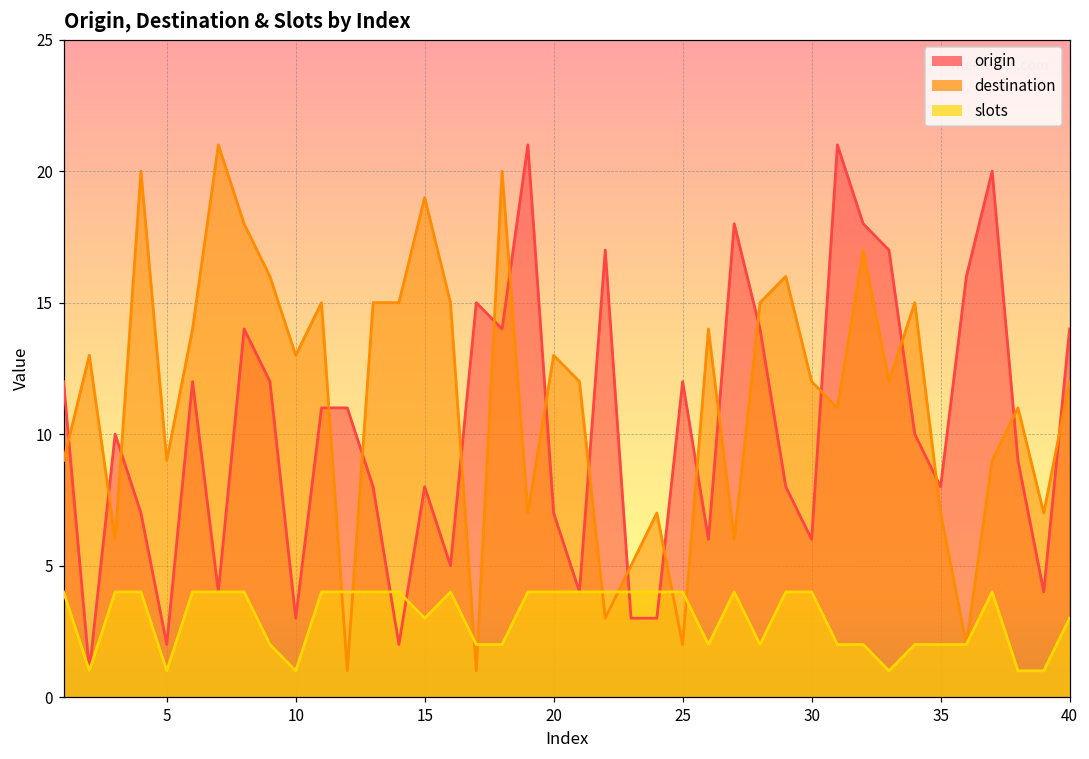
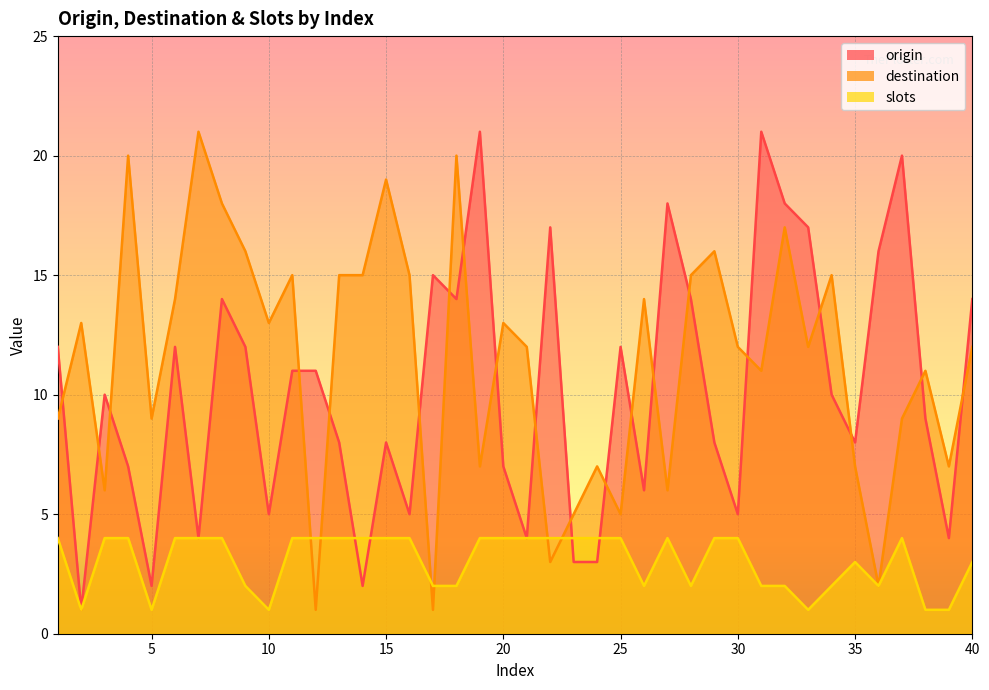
  {
    "origin": {
      "5": 2,
-     "10": 3,
+     "10": 5,
      "15": 8,
      "20": 7,
      "25": 12,
-     "30": 6,
+     "30": 5,
      "35": 8,
      "40": 14
    },
    "destination": {
      "5": 9,
      "10": 13,
      "15": 19,
      "20": 13,
-     "25": 2,
+     "25": 5,
      "30": 12,
      "35": 7,
      "40": 12
    },
    "slots": {
      "5": 1,
      "10": 1,
-     "15": 3,
+     "15": 4,
      "20": 4,
      "25": 4,
      "30": 4,
-     "35": 2,
+     "35": 3,
      "40": 3
    }
  }
